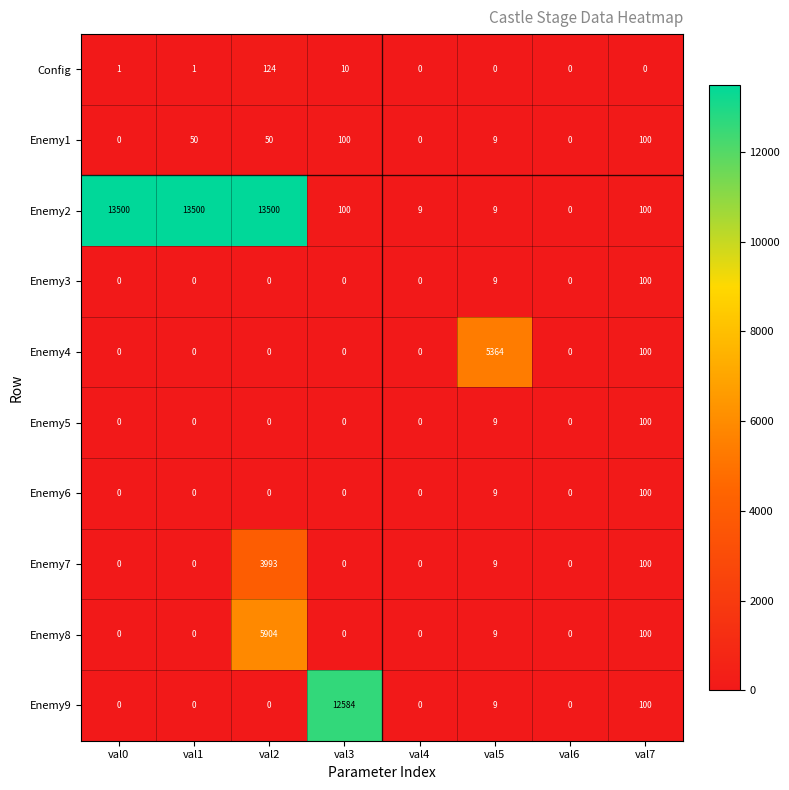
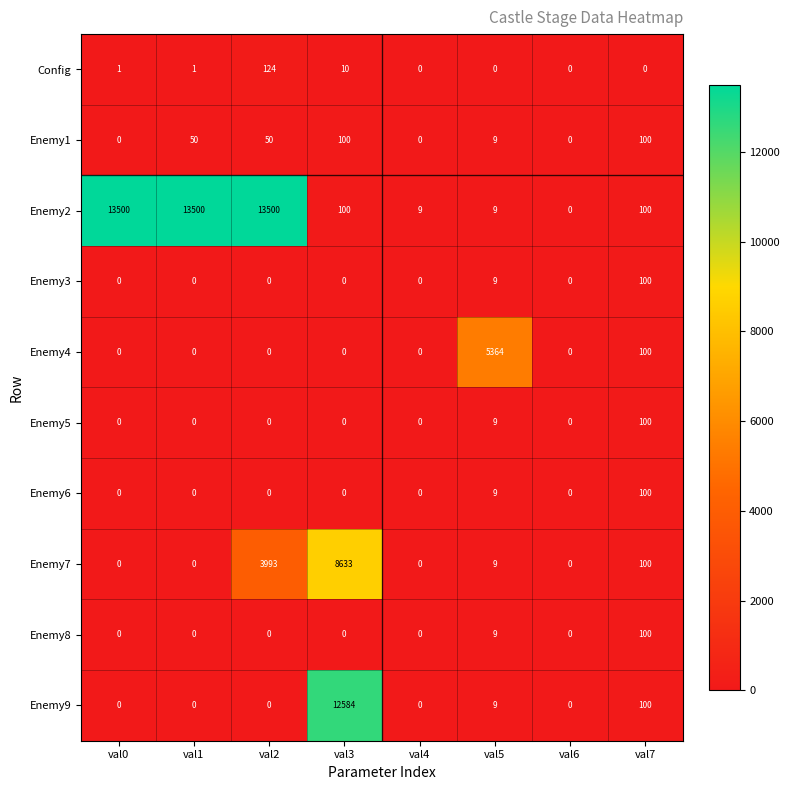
  {
    "Config": {
      "val0": 1,
      "val1": 1,
      "val2": 124,
      "val3": 10,
      "val4": 0,
      "val5": 0,
      "val6": 0,
      "val7": 0
    },
    "Enemy1": {
      "val0": 0,
      "val1": 50,
      "val2": 50,
      "val3": 100,
      "val4": 0,
      "val5": 9,
      "val6": 0,
      "val7": 100
    },
    "Enemy2": {
      "val0": 13500,
      "val1": 13500,
      "val2": 13500,
      "val3": 100,
      "val4": 9,
      "val5": 9,
      "val6": 0,
      "val7": 100
    },
    "Enemy3": {
      "val0": 0,
      "val1": 0,
      "val2": 0,
      "val3": 0,
      "val4": 0,
      "val5": 9,
      "val6": 0,
      "val7": 100
    },
    "Enemy4": {
      "val0": 0,
      "val1": 0,
      "val2": 0,
      "val3": 0,
      "val4": 0,
      "val5": 5364,
      "val6": 0,
      "val7": 100
    },
    "Enemy5": {
      "val0": 0,
      "val1": 0,
      "val2": 0,
      "val3": 0,
      "val4": 0,
      "val5": 9,
      "val6": 0,
      "val7": 100
    },
    "Enemy6": {
      "val0": 0,
      "val1": 0,
      "val2": 0,
      "val3": 0,
      "val4": 0,
      "val5": 9,
      "val6": 0,
      "val7": 100
    },
    "Enemy7": {
      "val0": 0,
      "val1": 0,
      "val2": 3993,
-     "val3": 0,
+     "val3": 8633,
      "val4": 0,
      "val5": 9,
      "val6": 0,
      "val7": 100
    },
    "Enemy8": {
      "val0": 0,
      "val1": 0,
-     "val2": 5904,
+     "val2": 0,
      "val3": 0,
      "val4": 0,
      "val5": 9,
      "val6": 0,
      "val7": 100
    },
    "Enemy9": {
      "val0": 0,
      "val1": 0,
      "val2": 0,
      "val3": 12584,
      "val4": 0,
      "val5": 9,
      "val6": 0,
      "val7": 100
    }
  }
